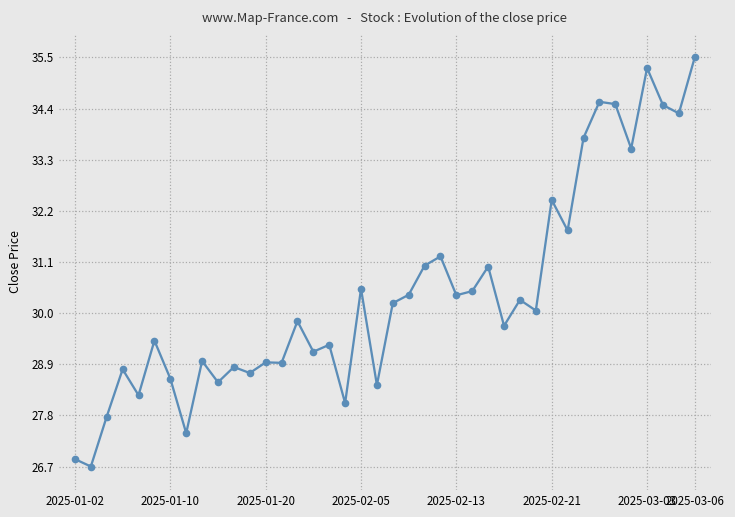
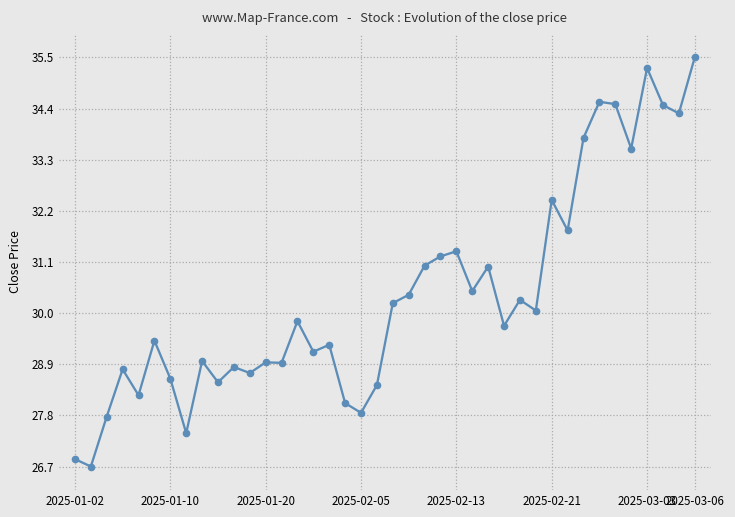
  {
    "2025-01-02": 26.8,
    "2025-01-10": 28.6,
    "2025-01-20": 28.9,
-   "2025-02-05": 30.5,
-   "2025-02-13": 30.4,
+   "2025-02-05": 27.8,
+   "2025-02-13": 31.3,
    "2025-02-21": 32.4
  }
